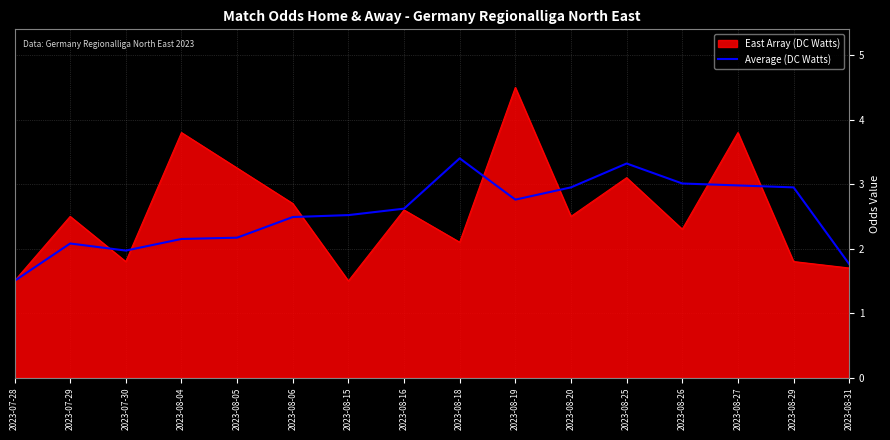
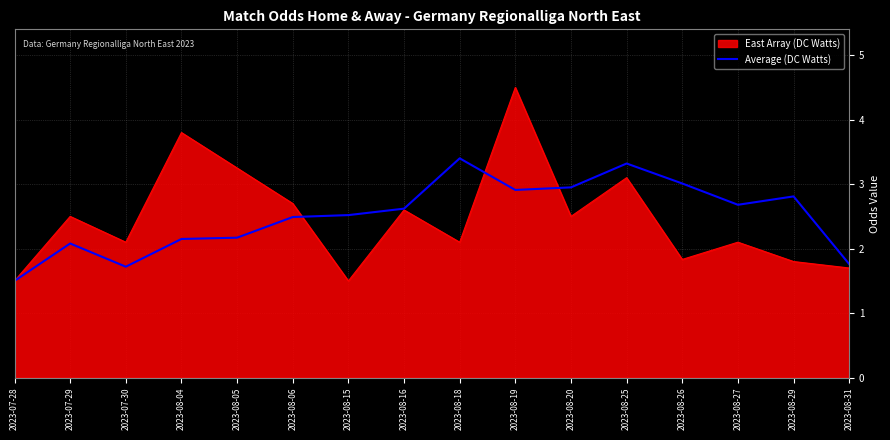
  {
    "East Array (DC Watts)": {
      "2023-07-29": 2.5,
-     "2023-07-30": 1.8,
+     "2023-07-30": 2.1,
      "2023-08-04": 3.8,
      "2023-08-05": 3.3,
      "2023-08-06": 2.7,
      "2023-08-15": 1.5,
      "2023-08-18": 2.1,
      "2023-08-19": 4.5,
      "2023-08-20": 2.5,
      "2023-08-25": 3.1,
-     "2023-08-26": 2.3,
-     "2023-08-27": 3.8,
+     "2023-08-26": 1.8,
+     "2023-08-27": 2.1,
      "2023-08-29": 1.8,
      "2023-08-31": 1.7
    },
    "Average (DC Watts)": {
      "2023-07-29": 2.1,
-     "2023-07-30": 2.0,
+     "2023-07-30": 1.7,
      "2023-08-04": 2.2,
      "2023-08-05": 2.2,
      "2023-08-06": 2.5,
      "2023-08-15": 2.5,
      "2023-08-18": 3.4,
-     "2023-08-19": 2.8,
+     "2023-08-19": 2.9,
      "2023-08-20": 3.0,
      "2023-08-25": 3.3,
      "2023-08-26": 3.0,
-     "2023-08-27": 3.0,
-     "2023-08-29": 3.0,
+     "2023-08-27": 2.7,
+     "2023-08-29": 2.8,
      "2023-08-31": 1.8
    }
  }
